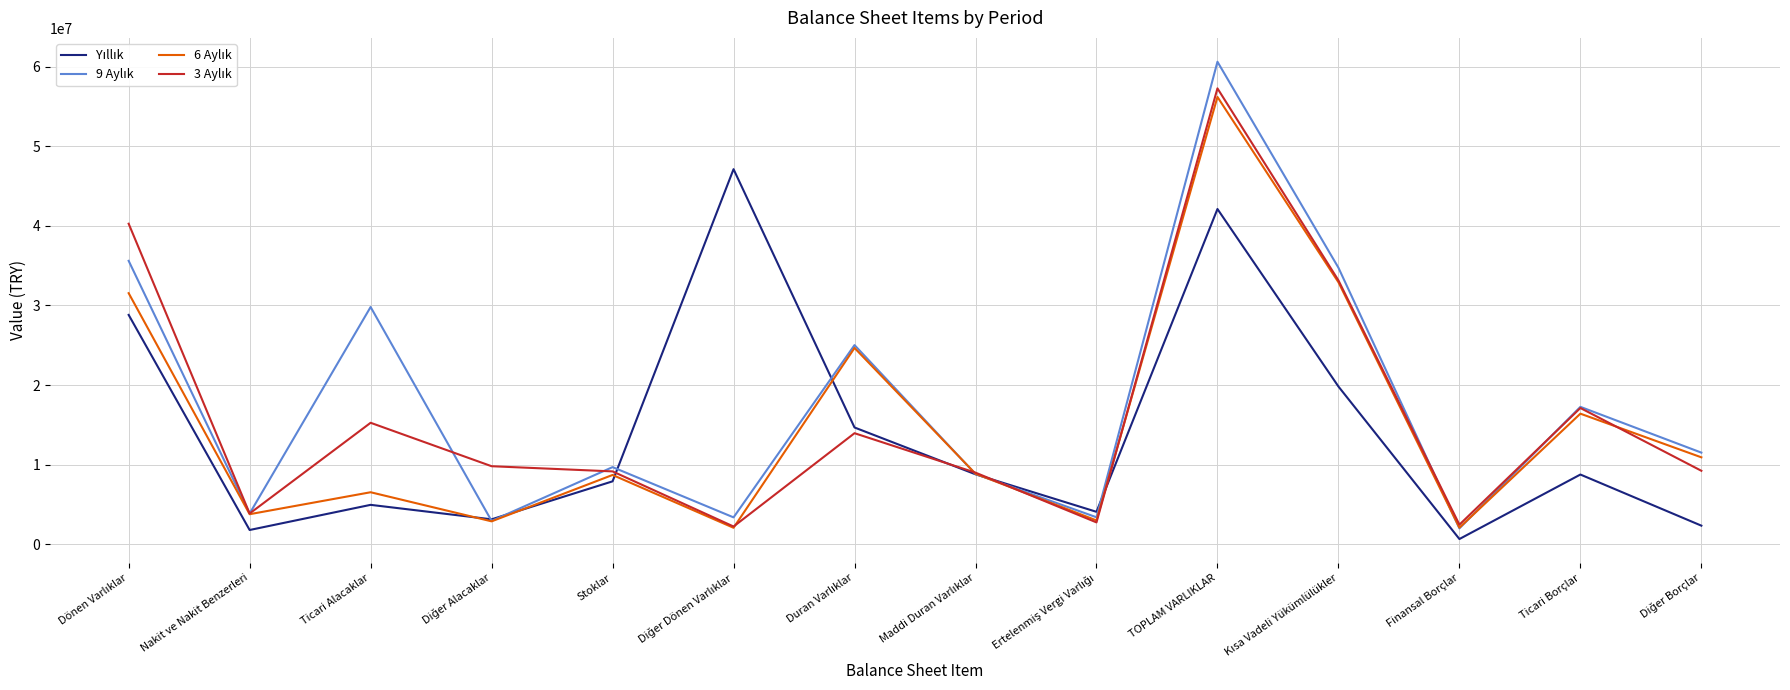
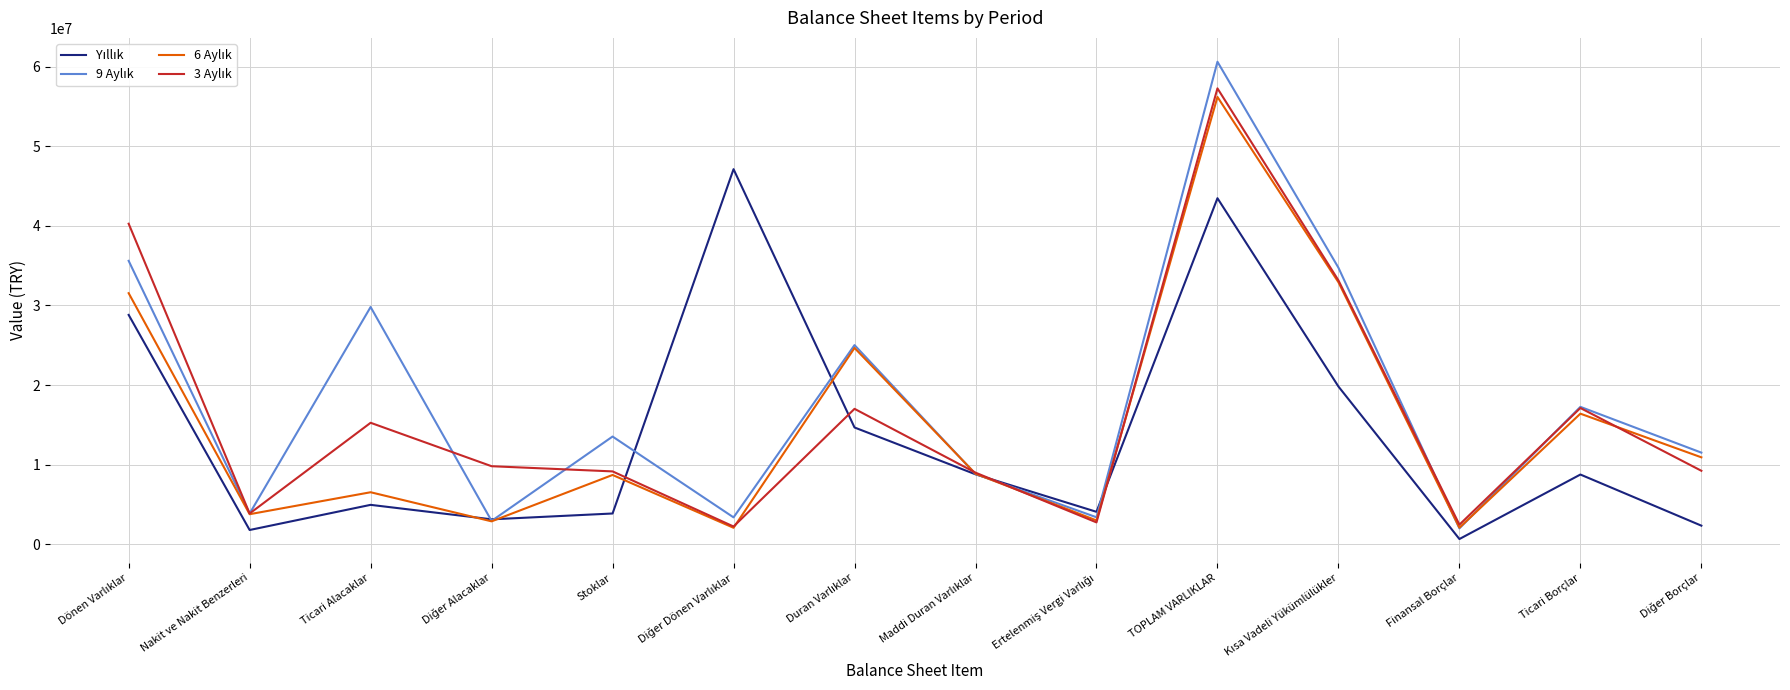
  {
    "Yıllık": {
      "Dönen Varlıklar": 29000000,
      "Nakit ve Nakit Benzerleri": 2000000,
      "Ticari Alacaklar": 5000000,
-     "Stoklar": 8000000,
+     "Stoklar": 4000000,
      "Diğer Dönen Varlıklar": 47000000,
      "Duran Varlıklar": 15000000,
      "Ertelenmiş Vergi Varlığı": 4000000,
-     "TOPLAM VARLIKLAR": 42000000,
+     "TOPLAM VARLIKLAR": 43000000,
      "Kısa Vadeli Yükümlülükler": 20000000,
      "Finansal Borçlar": 1000000,
      "Ticari Borçlar": 9000000,
      "Diğer Borçlar": 2000000
    },
    "9 Aylık": {
      "Dönen Varlıklar": 36000000,
      "Ticari Alacaklar": 30000000,
-     "Stoklar": 10000000,
+     "Stoklar": 14000000,
      "Diğer Dönen Varlıklar": 3000000,
      "Duran Varlıklar": 25000000,
      "Ertelenmiş Vergi Varlığı": 3000000,
      "TOPLAM VARLIKLAR": 61000000,
      "Kısa Vadeli Yükümlülükler": 35000000,
      "Diğer Borçlar": 12000000
    },
    "6 Aylık": {
      "Dönen Varlıklar": 32000000,
      "Ticari Alacaklar": 7000000,
      "Stoklar": 9000000,
      "Duran Varlıklar": 25000000,
      "TOPLAM VARLIKLAR": 56000000,
      "Ticari Borçlar": 16000000,
      "Diğer Borçlar": 11000000
    },
    "3 Aylık": {
      "Dönen Varlıklar": 40000000,
      "Ticari Alacaklar": 15000000,
      "Diğer Alacaklar": 10000000,
      "Stoklar": 9000000,
-     "Duran Varlıklar": 14000000,
+     "Duran Varlıklar": 17000000,
      "TOPLAM VARLIKLAR": 57000000,
      "Finansal Borçlar": 2000000,
      "Diğer Borçlar": 9000000
    }
  }
